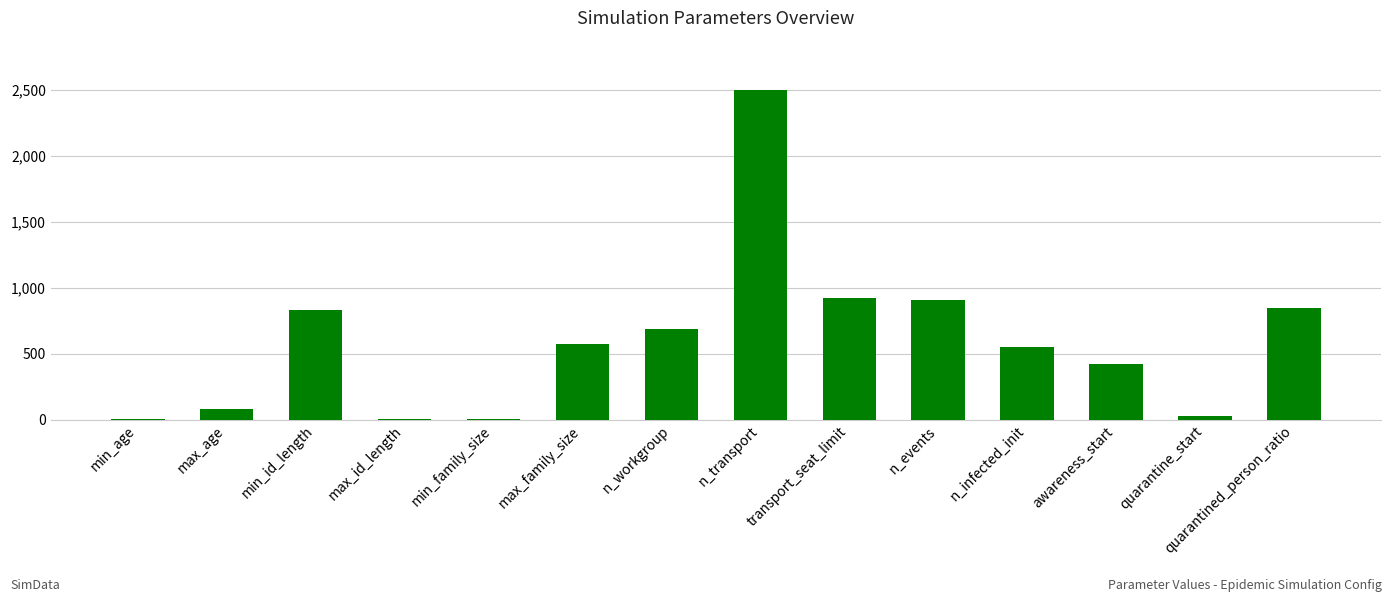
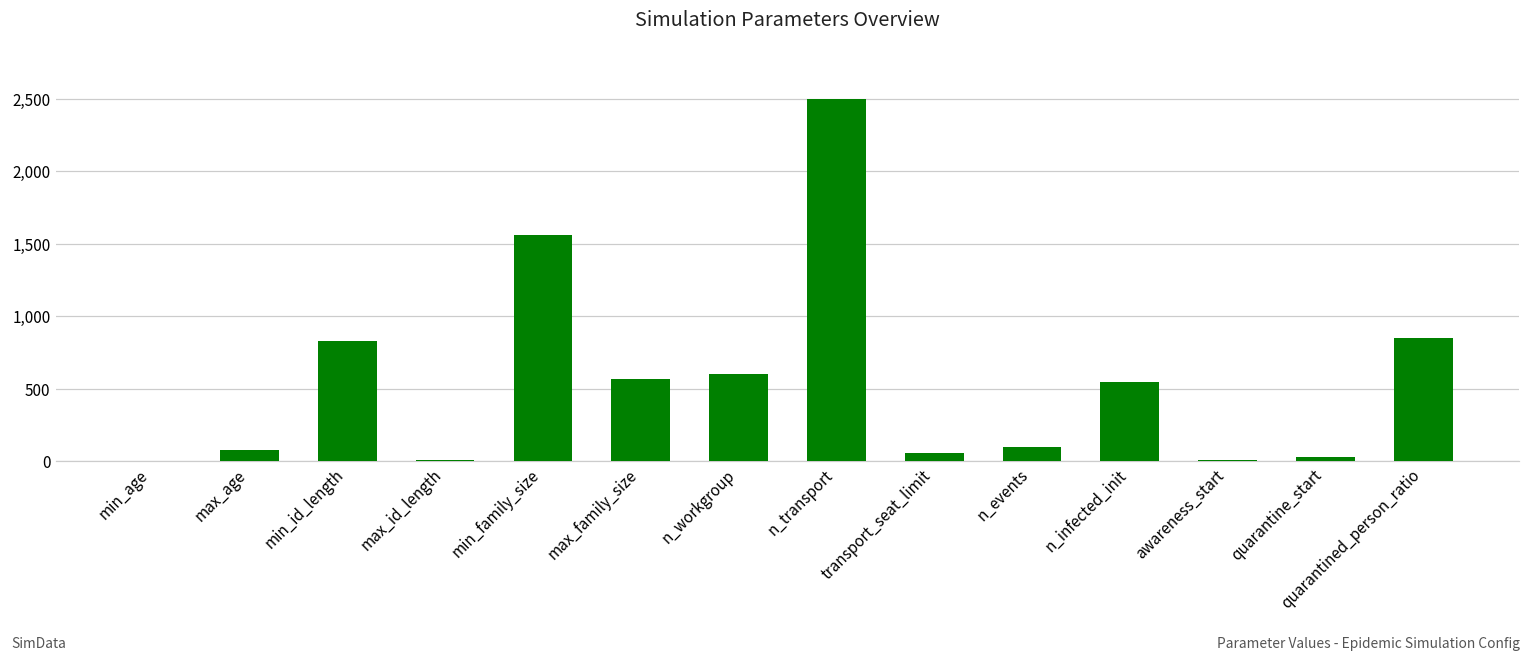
  {
    "max_age": "80",
    "min_id_length": "830",
-   "min_family_size": "0",
+   "min_family_size": "1,560",
    "max_family_size": "570",
-   "n_workgroup": "690",
+   "n_workgroup": "600",
    "n_transport": "2,500",
-   "transport_seat_limit": "920",
-   "n_events": "910",
+   "transport_seat_limit": "60",
+   "n_events": "100",
    "n_infected_init": "550",
-   "awareness_start": "420",
+   "awareness_start": "10",
    "quarantine_start": "30",
    "quarantined_person_ratio": "850"
  }
